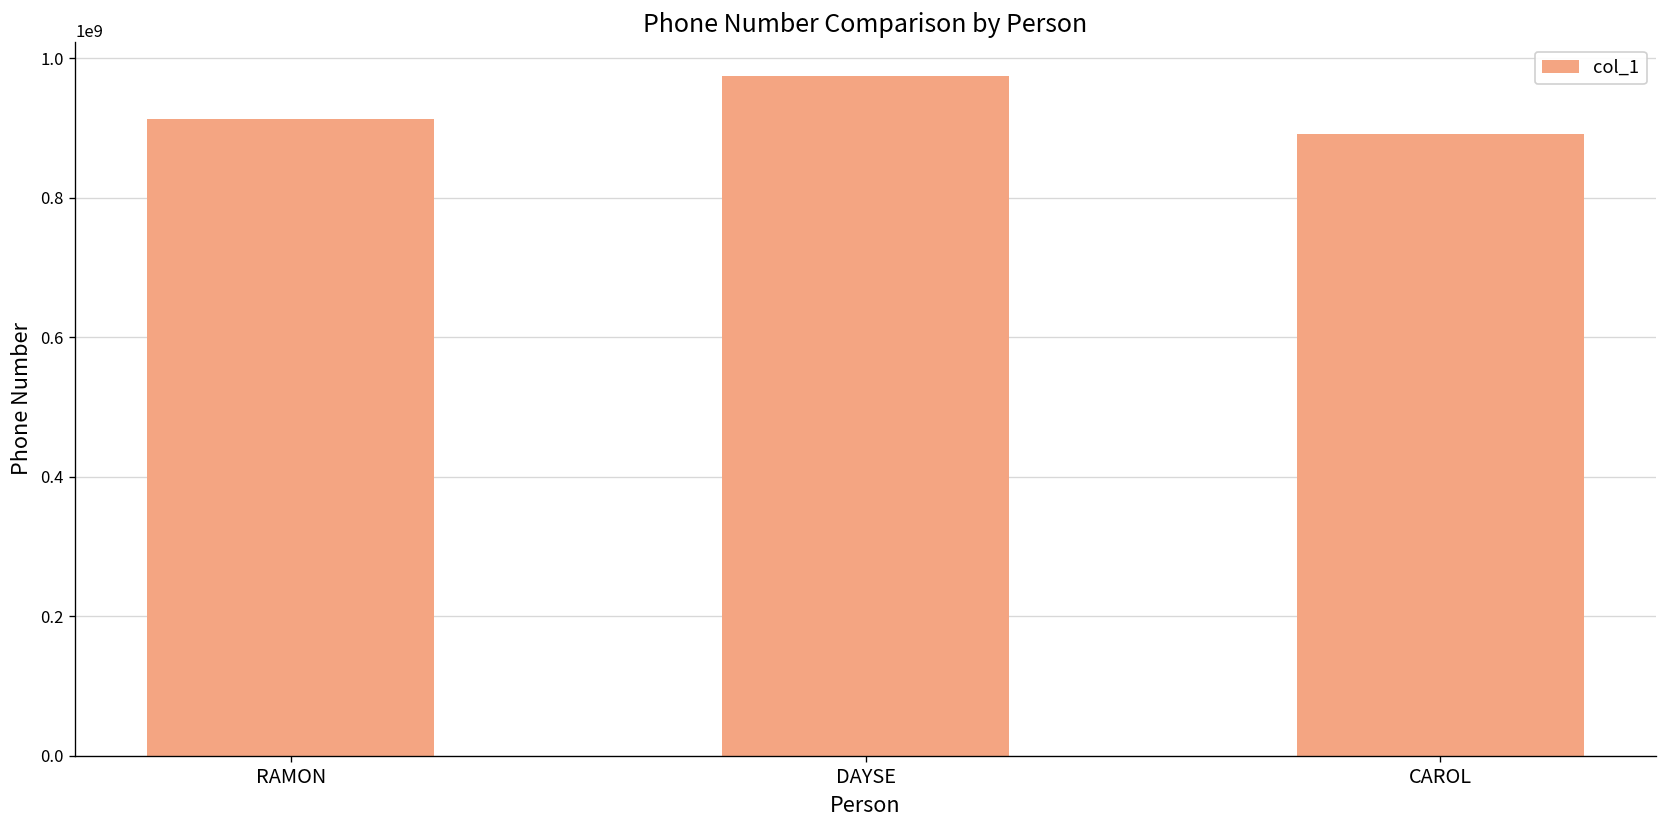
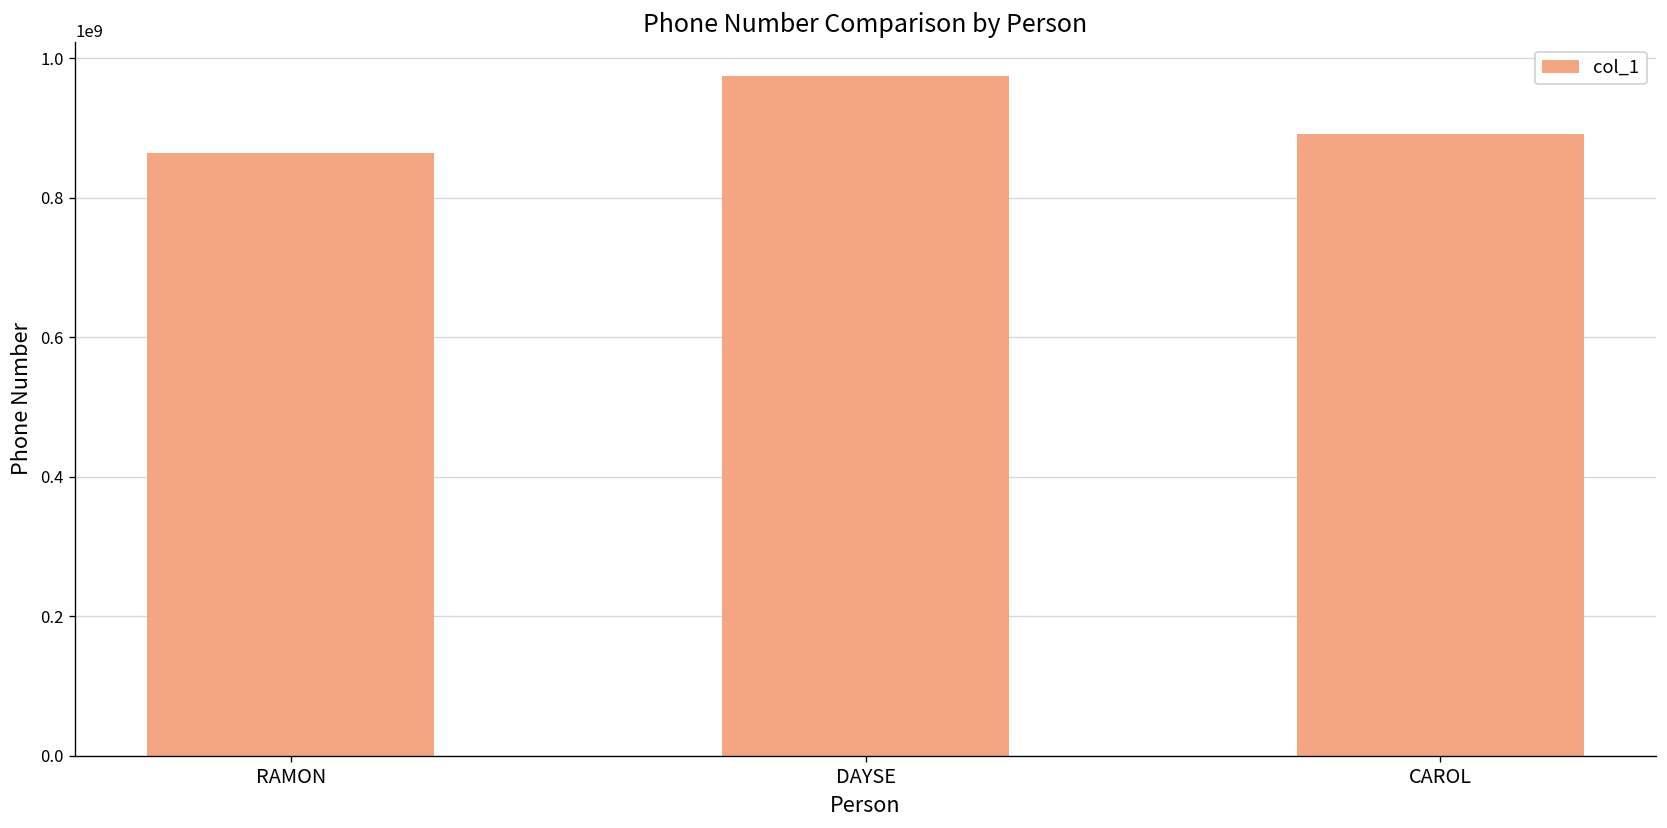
  {
-   "RAMON": 910000000,
+   "RAMON": 860000000,
    "DAYSE": 970000000,
    "CAROL": 890000000
  }
